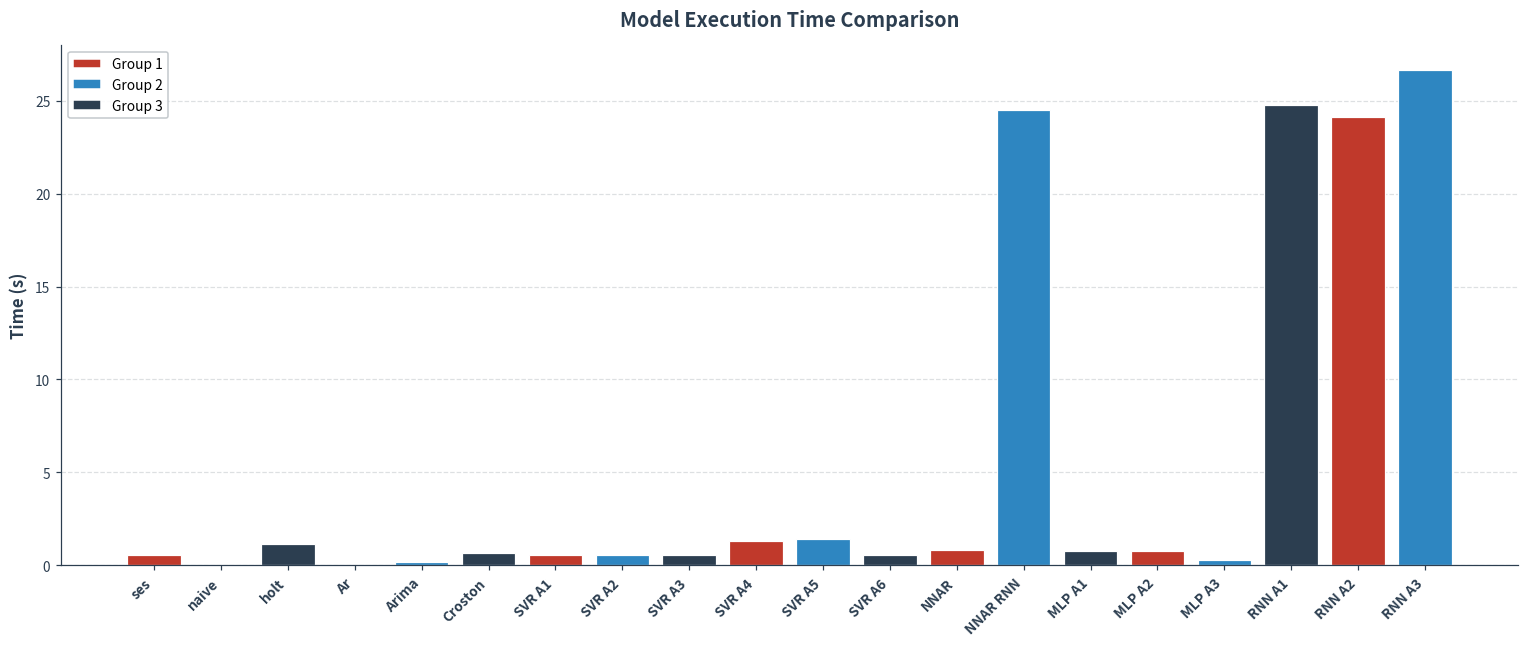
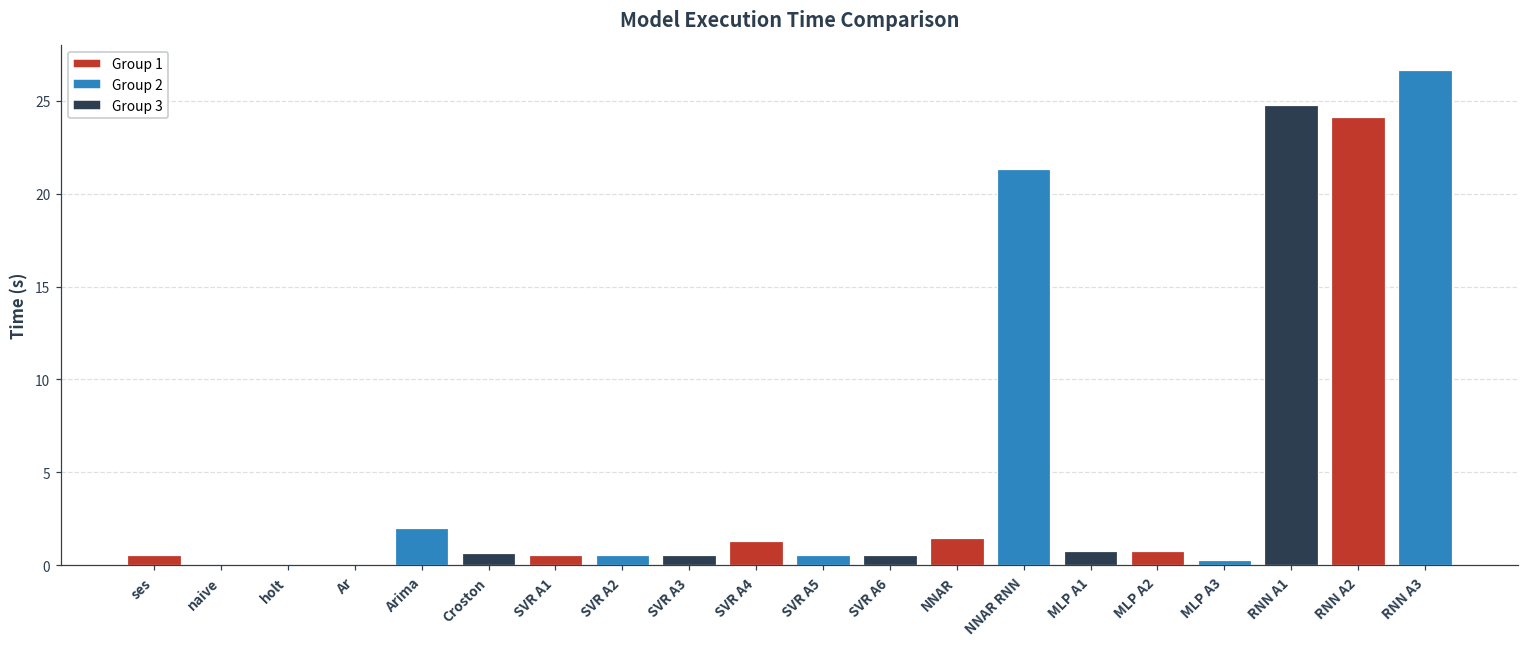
  {
    "ses": 0.5,
-   "holt": 1.2,
-   "Arima": 0.2,
+   "holt": 0.0,
+   "Arima": 2.0,
    "Croston": 0.6,
    "SVR A1": 0.6,
    "SVR A2": 0.6,
    "SVR A3": 0.6,
    "SVR A4": 1.3,
-   "SVR A5": 1.4,
+   "SVR A5": 0.6,
    "SVR A6": 0.6,
-   "NNAR": 0.8,
-   "NNAR RNN": 24.5,
+   "NNAR": 1.4,
+   "NNAR RNN": 21.3,
    "MLP A1": 0.8,
    "MLP A2": 0.8,
    "MLP A3": 0.3,
    "RNN A1": 24.8,
    "RNN A2": 24.1,
    "RNN A3": 26.7
  }
